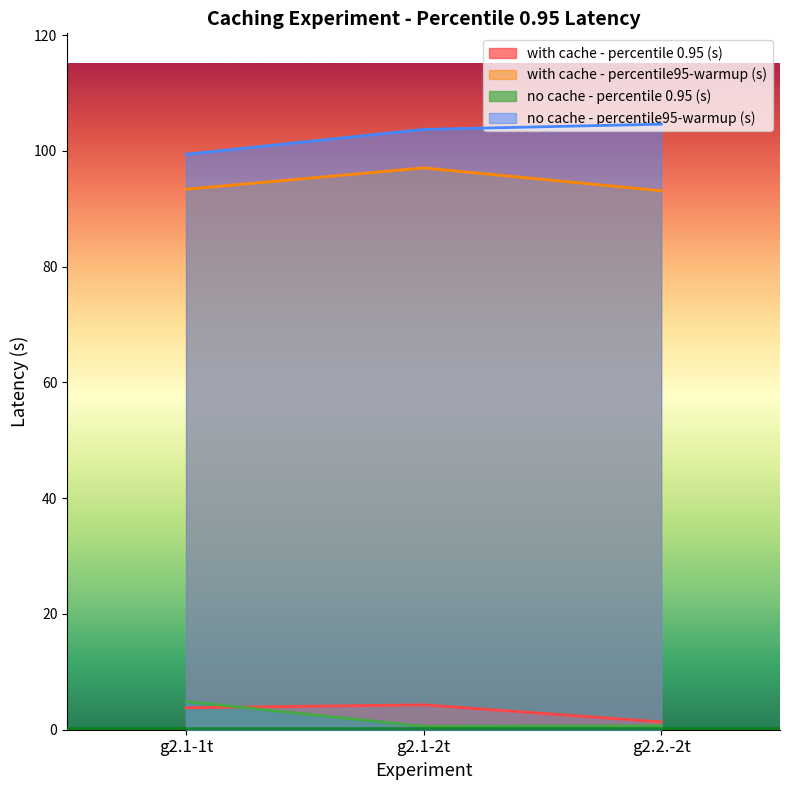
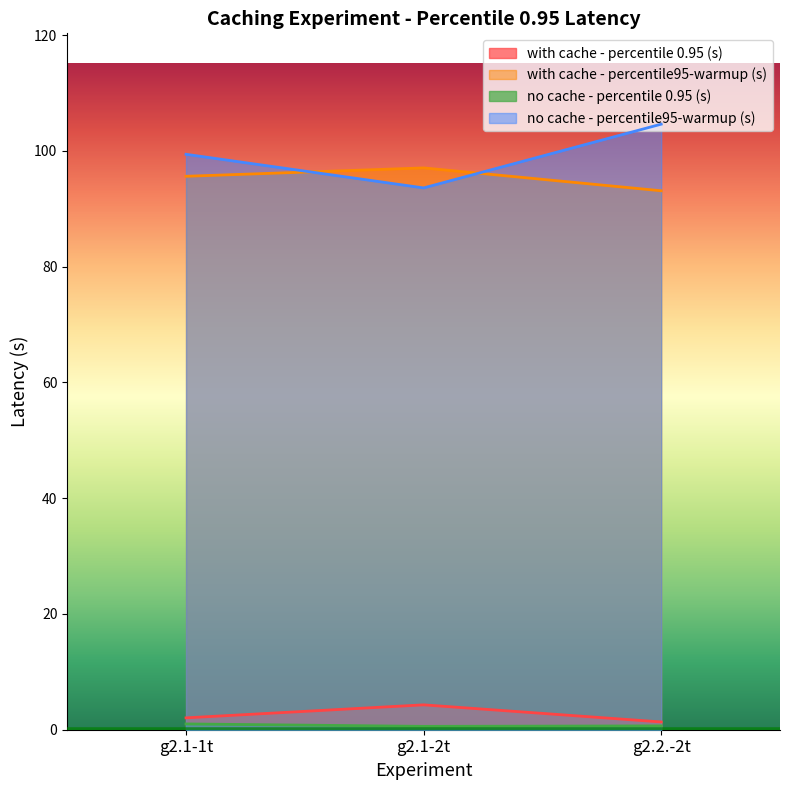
  {
    "with cache - percentile 0.95 (s)": {
-     "g2.1-1t": 4,
+     "g2.1-1t": 2,
      "g2.1-2t": 4,
      "g2.2.-2t": 1
    },
    "with cache - percentile95-warmup (s)": {
-     "g2.1-1t": 93,
+     "g2.1-1t": 96,
      "g2.1-2t": 97,
      "g2.2.-2t": 93
    },
    "no cache - percentile 0.95 (s)": {
-     "g2.1-1t": 5,
+     "g2.1-1t": 1,
      "g2.1-2t": 1,
      "g2.2.-2t": 1
    },
    "no cache - percentile95-warmup (s)": {
      "g2.1-1t": 99,
-     "g2.1-2t": 104
+     "g2.1-2t": 94
    }
  }
